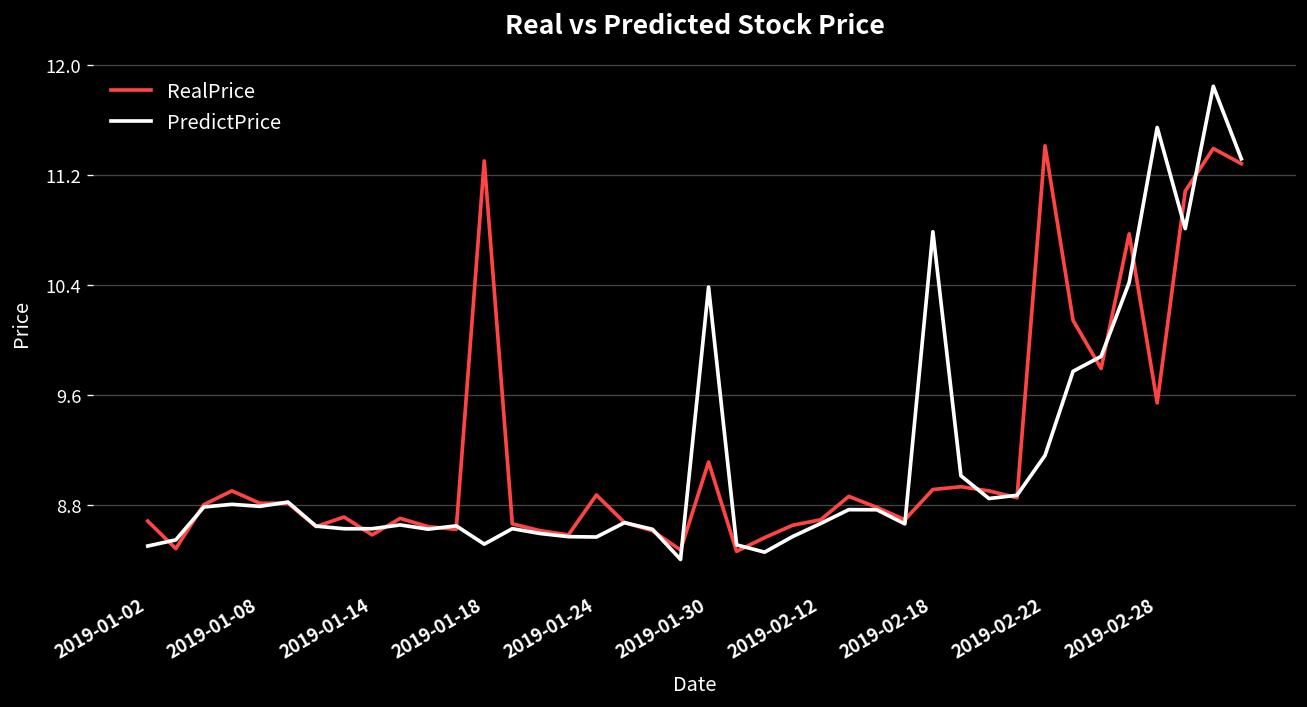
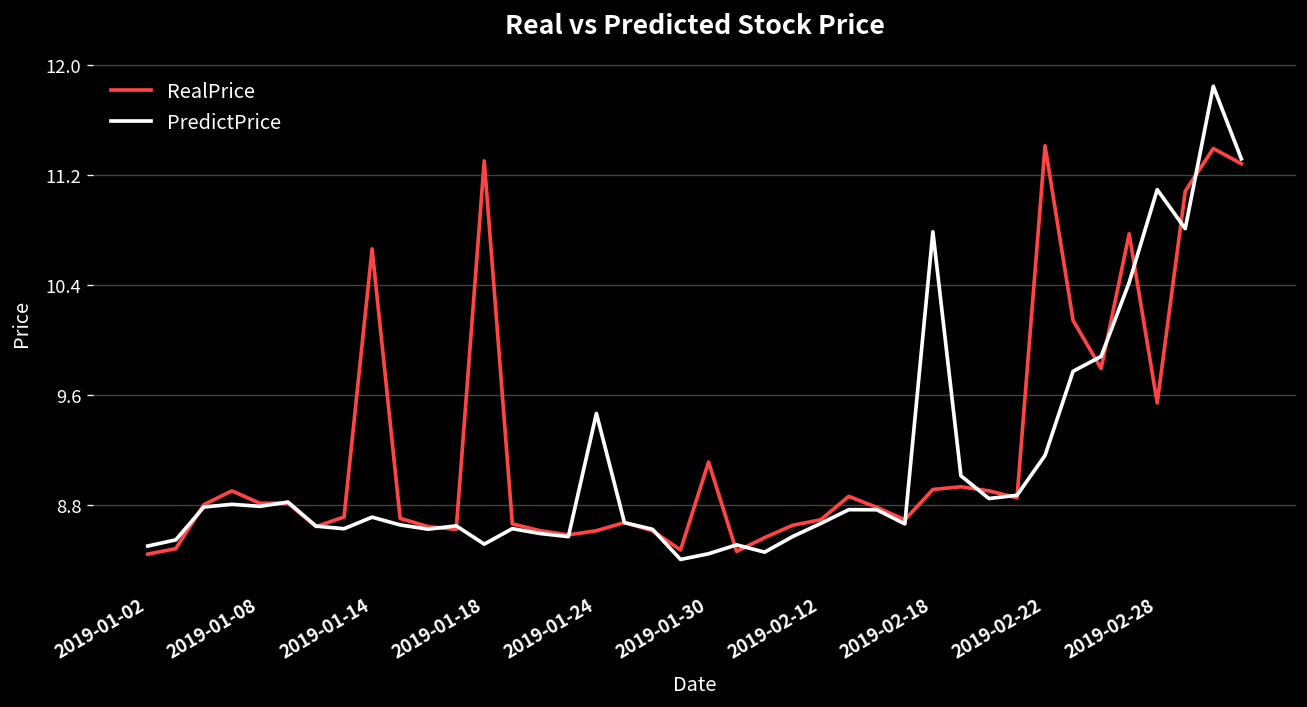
  {
    "RealPrice": {
-     "2019-01-02": 8.68,
+     "2019-01-02": 8.44,
      "2019-01-08": 8.81,
-     "2019-01-14": 8.58,
+     "2019-01-14": 10.66,
      "2019-01-18": 11.30,
-     "2019-01-24": 8.87,
+     "2019-01-24": 8.61,
      "2019-01-30": 9.11,
      "2019-02-12": 8.69,
      "2019-02-18": 8.91,
      "2019-02-22": 11.41,
      "2019-02-28": 9.54
    },
    "PredictPrice": {
      "2019-01-02": 8.50,
      "2019-01-08": 8.79,
-     "2019-01-14": 8.62,
+     "2019-01-14": 8.71,
      "2019-01-18": 8.51,
-     "2019-01-24": 8.56,
-     "2019-01-30": 10.38,
+     "2019-01-24": 9.46,
+     "2019-01-30": 8.44,
      "2019-02-12": 8.66,
      "2019-02-18": 10.78,
      "2019-02-22": 9.16,
-     "2019-02-28": 11.54
+     "2019-02-28": 11.09
    }
  }
